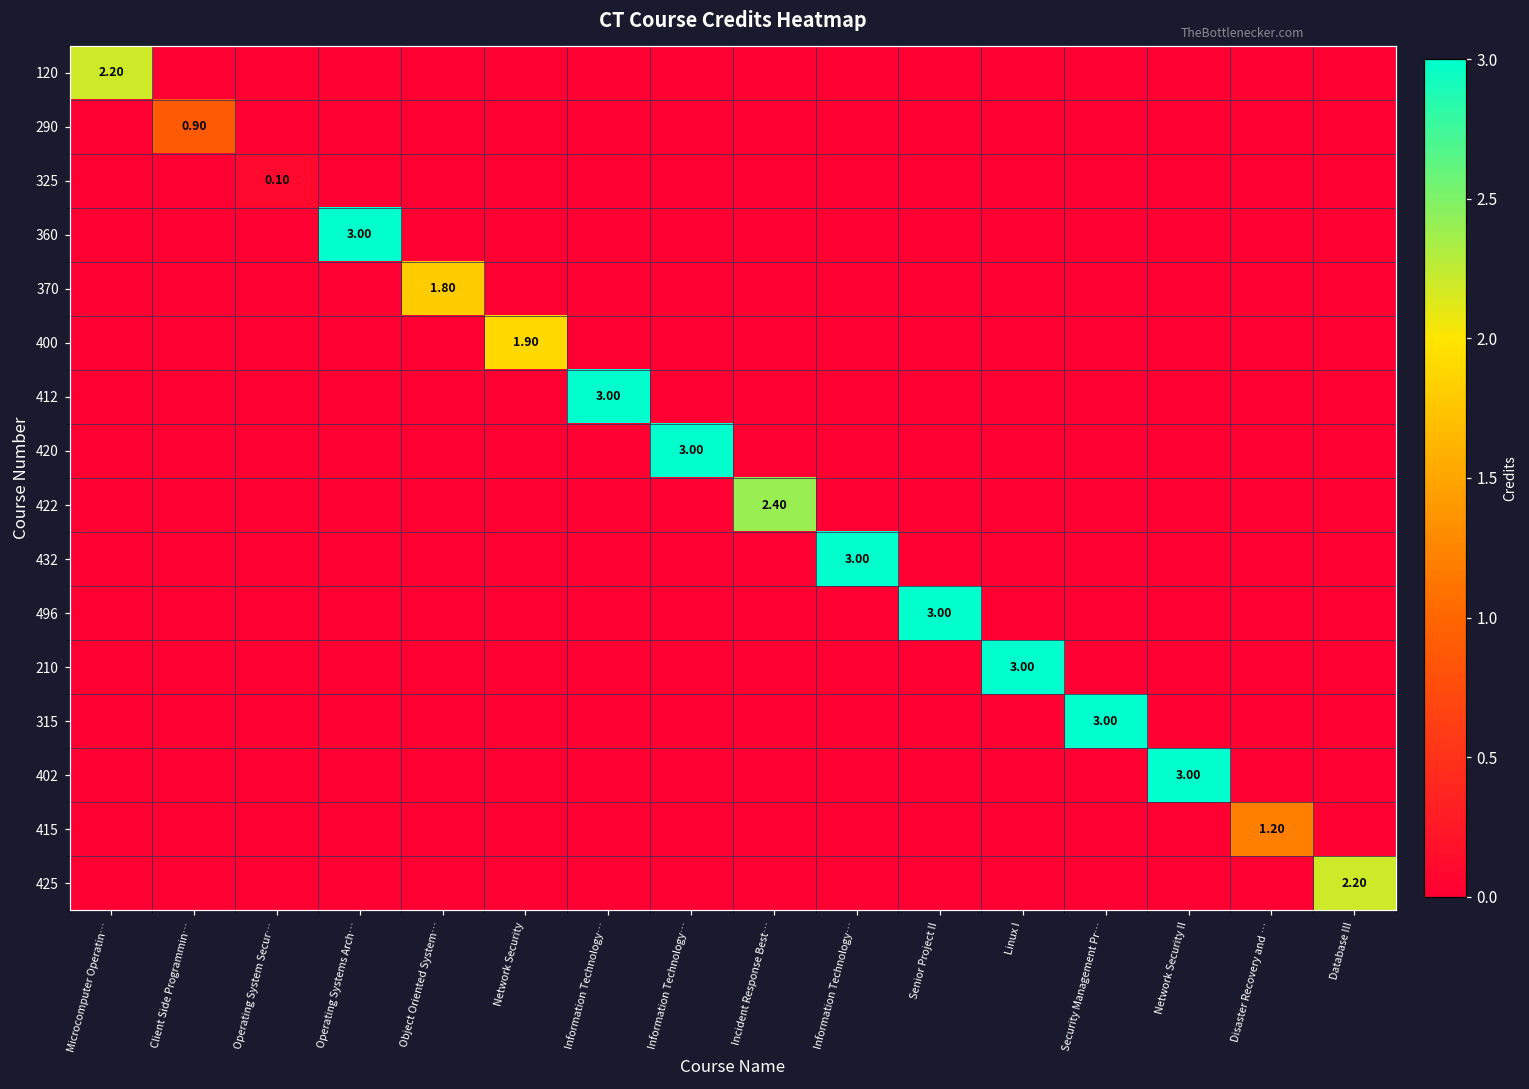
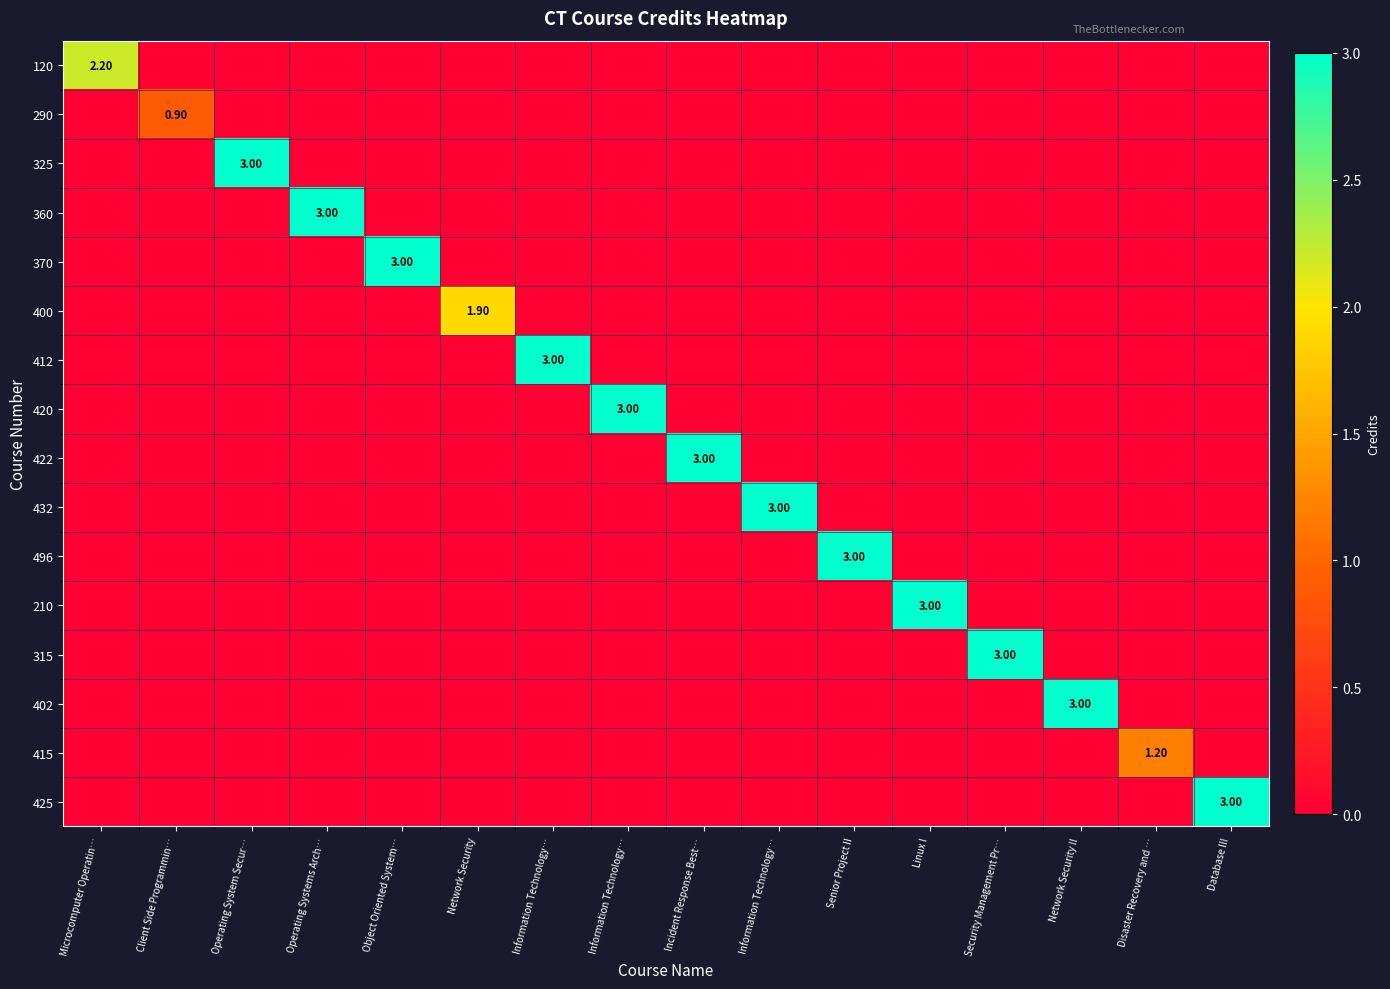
  {
    "120": {
      "Microcomputer Operatin…": 2.20
    },
    "290": {
      "Client Side Programmin…": 0.90
    },
    "325": {
-     "Operating System Secur…": 0.10
+     "Operating System Secur…": 3.00
    },
    "360": {
      "Operating Systems Arch…": 3.00
    },
    "370": {
-     "Object Oriented System…": 1.80
+     "Object Oriented System…": 3.00
    },
    "400": {
      "Network Security": 1.90
    },
    "422": {
-     "Incident Response Best…": 2.40
+     "Incident Response Best…": 3.00
    },
    "496": {
      "Senior Project II": 3.00
    },
    "210": {
      "Linux I": 3.00
    },
    "315": {
      "Security Management Pr…": 3.00
    },
    "402": {
      "Network Security II": 3.00
    },
    "415": {
      "Disaster Recovery and …": 1.20
    },
    "425": {
-     "Database III": 2.20
+     "Database III": 3.00
    }
  }
